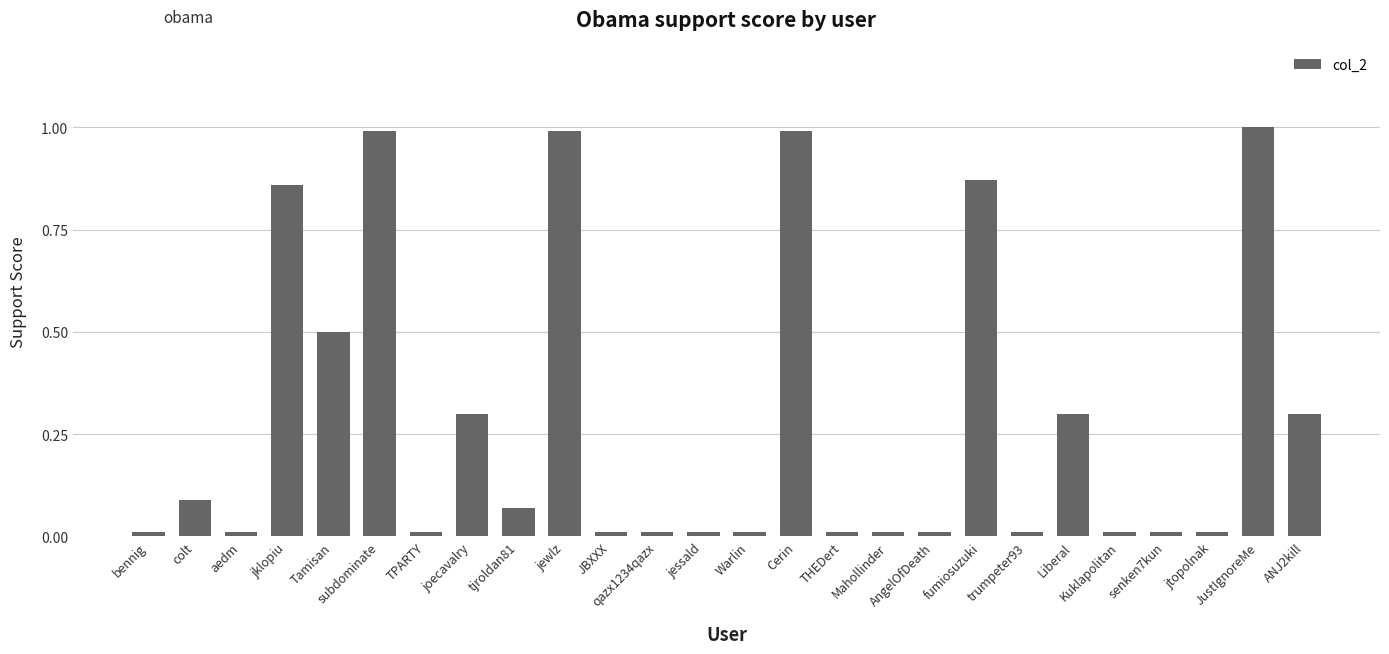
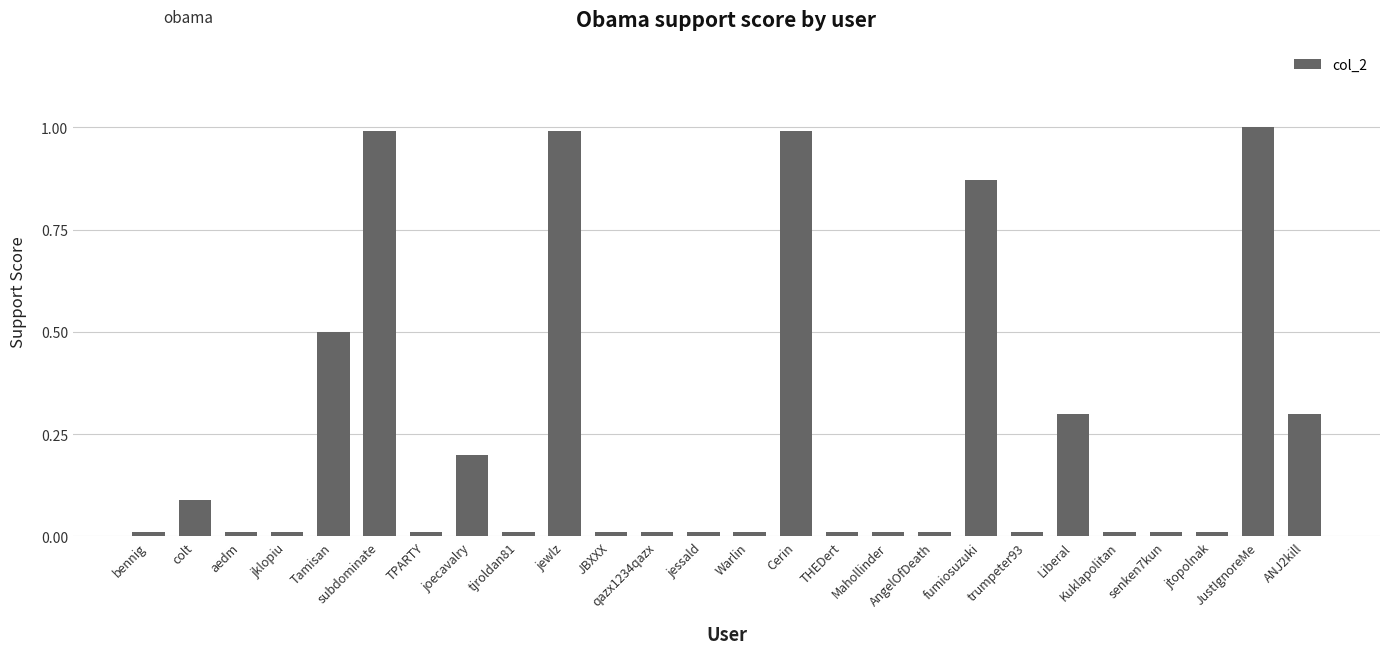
  {
    "bennig": 0.01,
    "colt": 0.09,
    "aedm": 0.01,
-   "jklopiu": 0.86,
+   "jklopiu": 0.01,
    "Tamisan": 0.50,
    "subdominate": 0.99,
    "TPARTY": 0.01,
-   "joecavalry": 0.3,
-   "tjroldan81": 0.07,
+   "joecavalry": 0.2,
+   "tjroldan81": 0.01,
    "jewlz": 0.99,
    "JBXXX": 0.01,
    "qazx1234qazx": 0.01,
    "jessald": 0.01,
    "Warlin": 0.01,
    "Cerin": 0.99,
    "THEDert": 0.01,
    "Mahollinder": 0.01,
    "AngelOfDeath": 0.01,
    "fumiosuzuki": 0.87,
    "trumpeter93": 0.01,
    "Liberal": 0.30,
    "Kuklapolitan": 0.01,
    "senken7kun": 0.01,
    "jtopolnak": 0.01,
    "JustIgnoreMe": 1.00,
    "ANJ2kill": 0.30
  }
